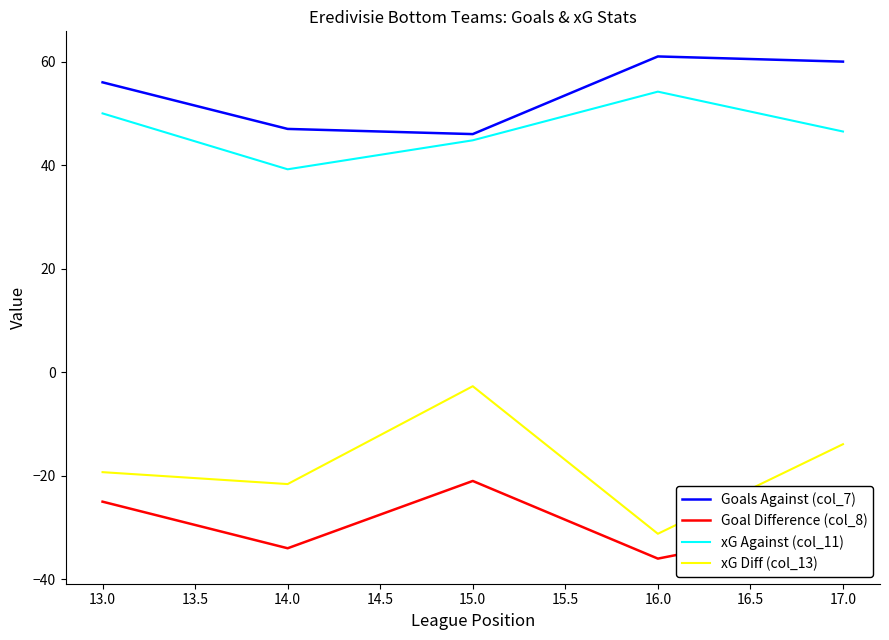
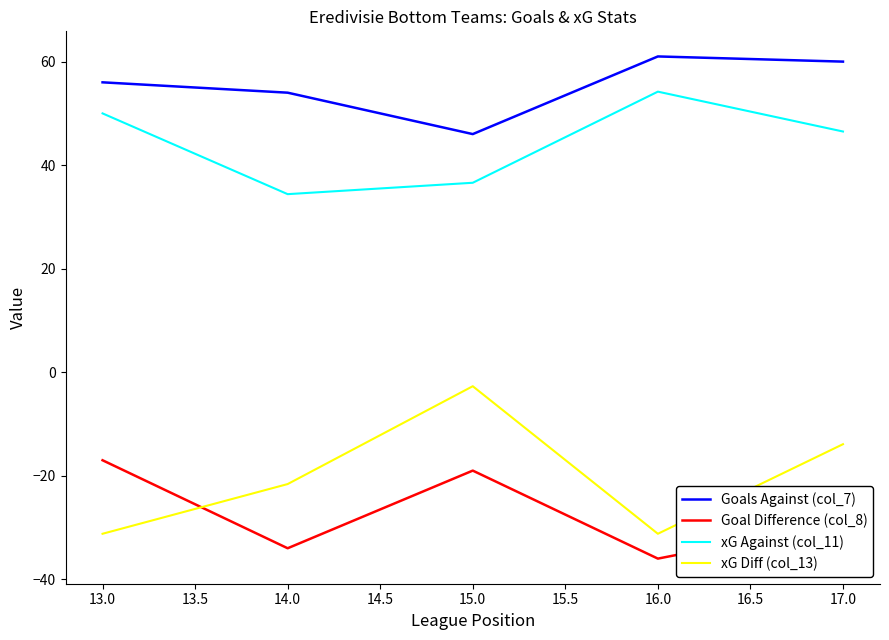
  {
    "Goals Against (col_7)": {
      "13.0": 56,
-     "14.0": 47,
+     "14.0": 54,
      "15.0": 46,
      "16.0": 61,
      "17.0": 60
    },
    "Goal Difference (col_8)": {
-     "13.0": -25,
+     "13.0": -17,
      "14.0": -34,
-     "15.0": -21,
+     "15.0": -19,
      "16.0": -36
    },
    "xG Against (col_11)": {
      "13.0": 50,
-     "14.0": 39,
-     "15.0": 45,
+     "14.0": 34,
+     "15.0": 37,
      "16.0": 54,
      "17.0": 47
    },
    "xG Diff (col_13)": {
-     "13.0": -19,
+     "13.0": -31,
      "14.0": -22,
      "15.0": -3,
      "16.0": -31,
      "17.0": -14
    }
  }
